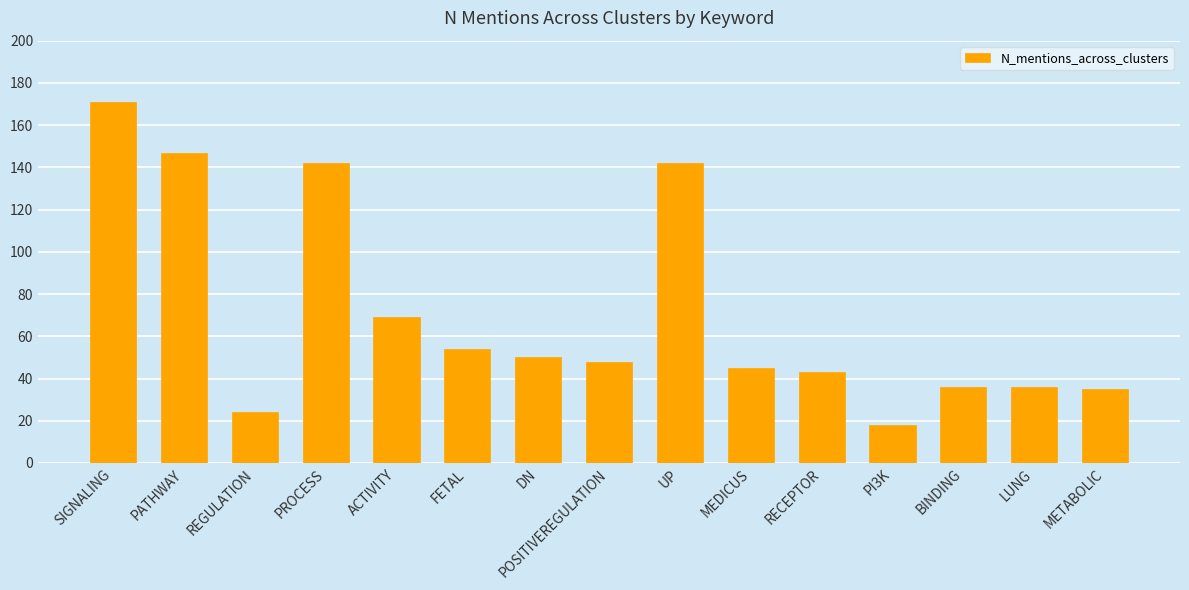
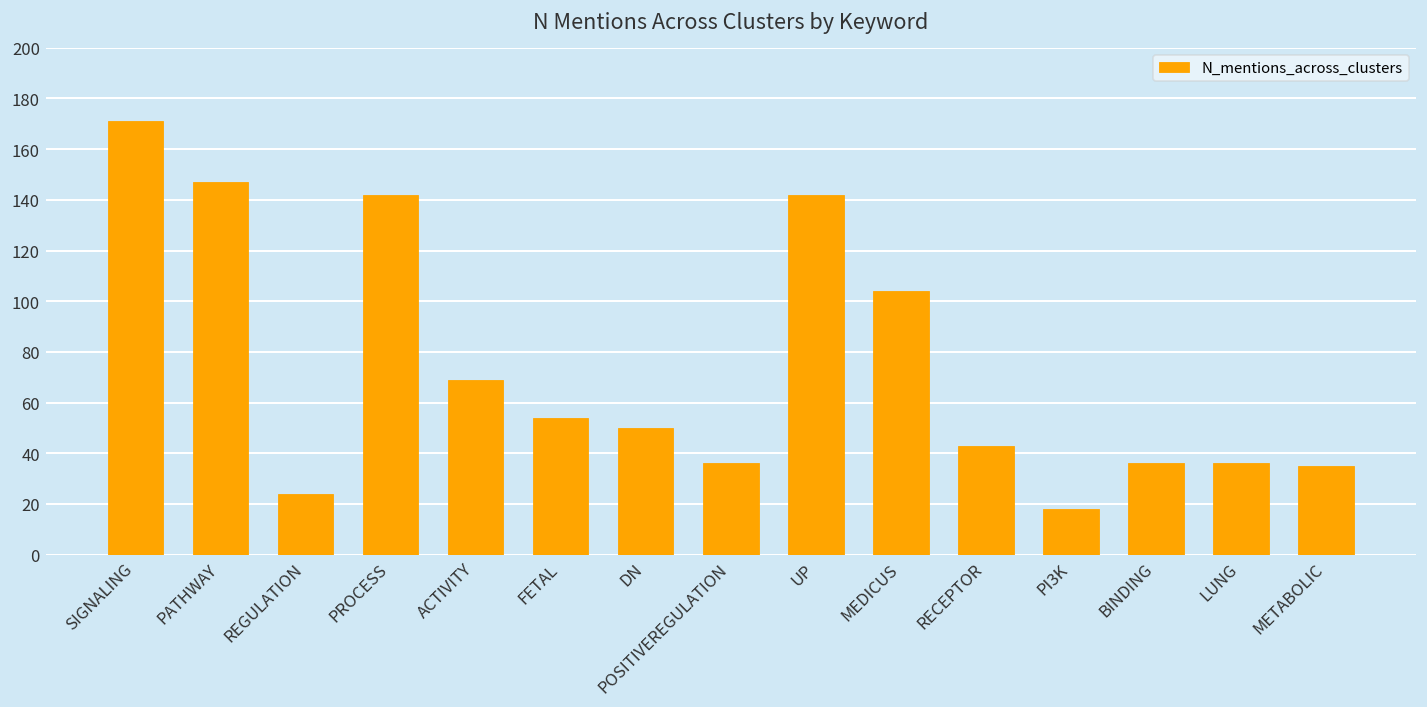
  {
    "SIGNALING": 171,
    "PATHWAY": 147,
    "REGULATION": 24,
    "PROCESS": 142,
    "ACTIVITY": 69,
    "FETAL": 54,
    "DN": 50,
-   "POSITIVEREGULATION": 48,
+   "POSITIVEREGULATION": 36,
    "UP": 142,
-   "MEDICUS": 45,
+   "MEDICUS": 104,
    "RECEPTOR": 43,
    "PI3K": 18,
    "BINDING": 36,
    "LUNG": 36,
    "METABOLIC": 35
  }
